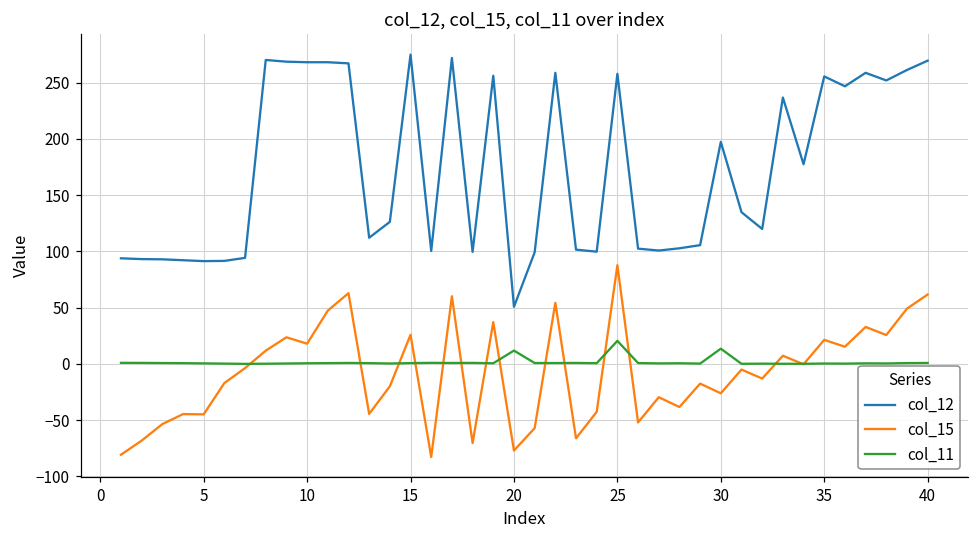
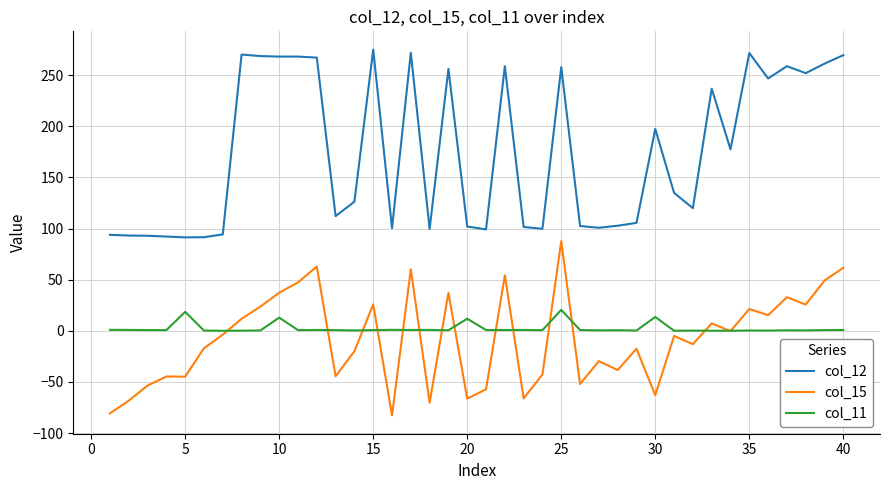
  {
    "col_12": {
      "5": 91,
      "10": 268,
      "15": 275,
-     "20": 51,
+     "20": 102,
      "25": 258,
      "30": 197,
-     "35": 256,
+     "35": 272,
      "40": 270
    },
    "col_15": {
      "5": -45,
-     "10": 18,
+     "10": 37,
      "15": 26,
-     "20": -77,
+     "20": -66,
      "25": 88,
-     "30": -26,
+     "30": -63,
      "35": 21,
      "40": 62
    },
    "col_11": {
-     "5": 0,
-     "10": 1,
+     "5": 19,
+     "10": 13,
      "15": 1,
      "20": 12,
      "25": 21,
      "30": 14,
      "35": 0,
      "40": 1
    }
  }
